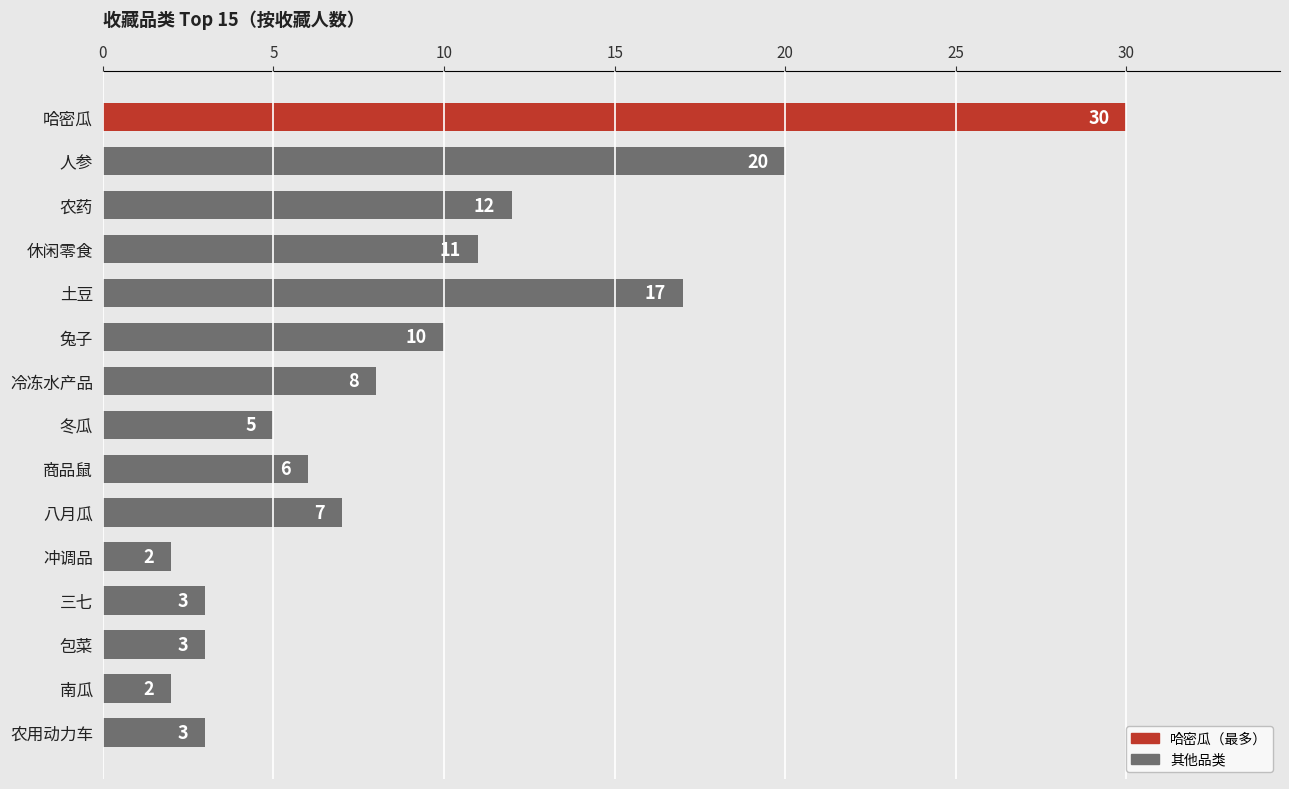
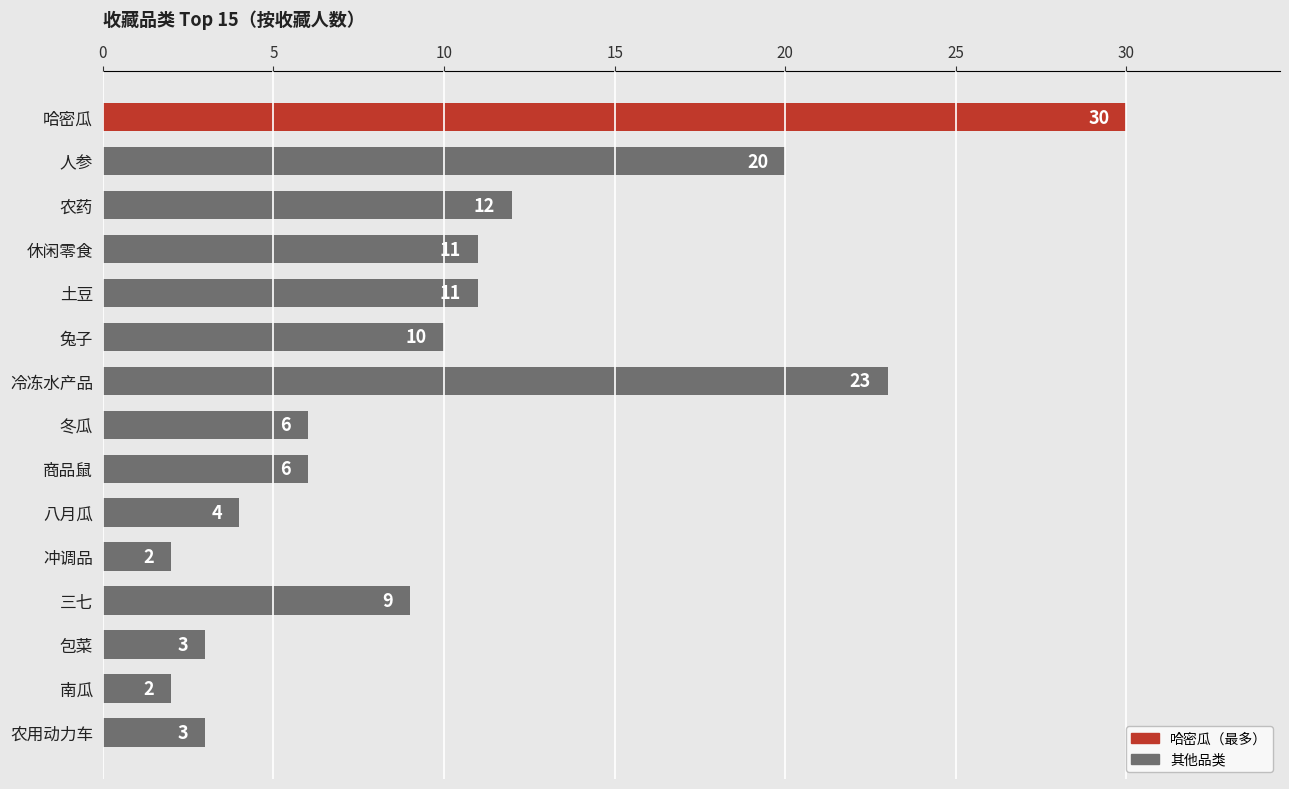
  {
    "哈密瓜": 30,
    "人参": 20,
    "农药": 12,
    "休闲零食": 11,
-   "土豆": 17,
+   "土豆": 11,
    "兔子": 10,
-   "冷冻水产品": 8,
-   "冬瓜": 5,
+   "冷冻水产品": 23,
+   "冬瓜": 6,
    "商品鼠": 6,
-   "八月瓜": 7,
+   "八月瓜": 4,
    "冲调品": 2,
-   "三七": 3,
+   "三七": 9,
    "包菜": 3,
    "南瓜": 2,
    "农用动力车": 3
  }
